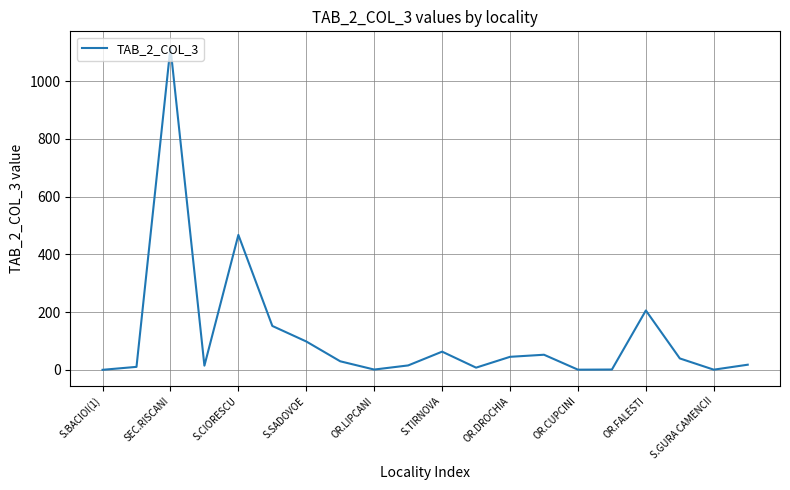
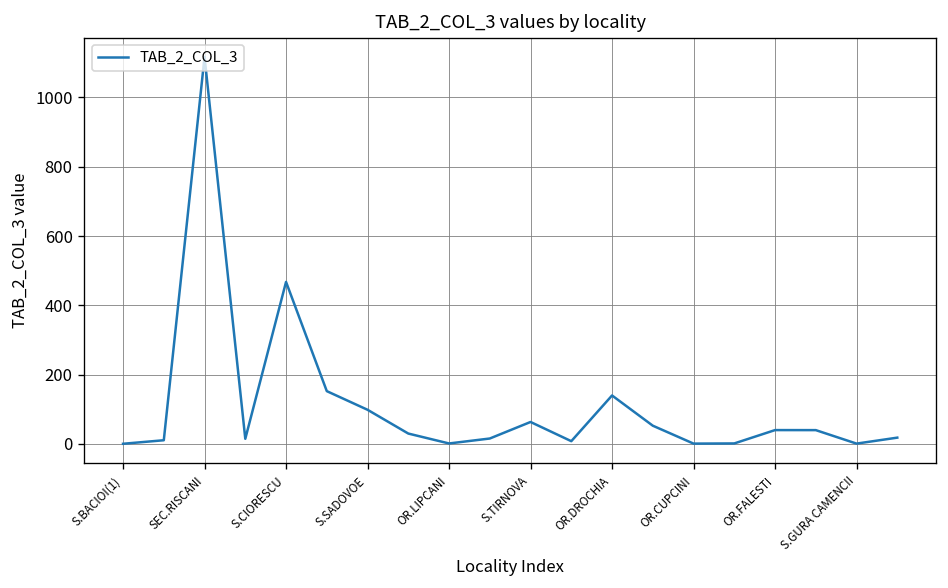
  {
    "S.BACIOI(1)": 0,
    "S.CIORESCU": 470,
    "S.SADOVOE": 100,
    "OR.LIPCANI": 0,
    "S.TIRNOVA": 60,
-   "OR.DROCHIA": 50,
+   "OR.DROCHIA": 140,
    "OR.CUPCINI": 0,
-   "OR.FALESTI": 210,
+   "OR.FALESTI": 40,
    "S.GURA CAMENCII": 0
  }
